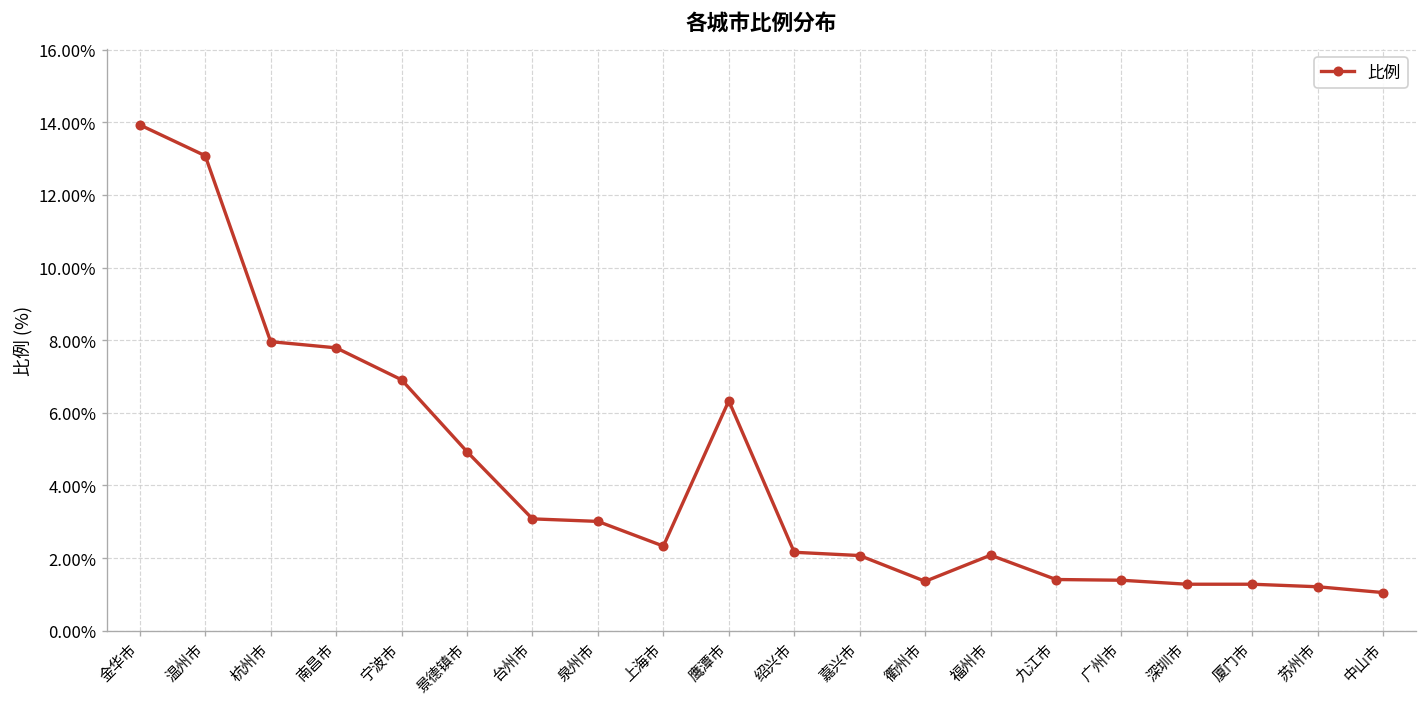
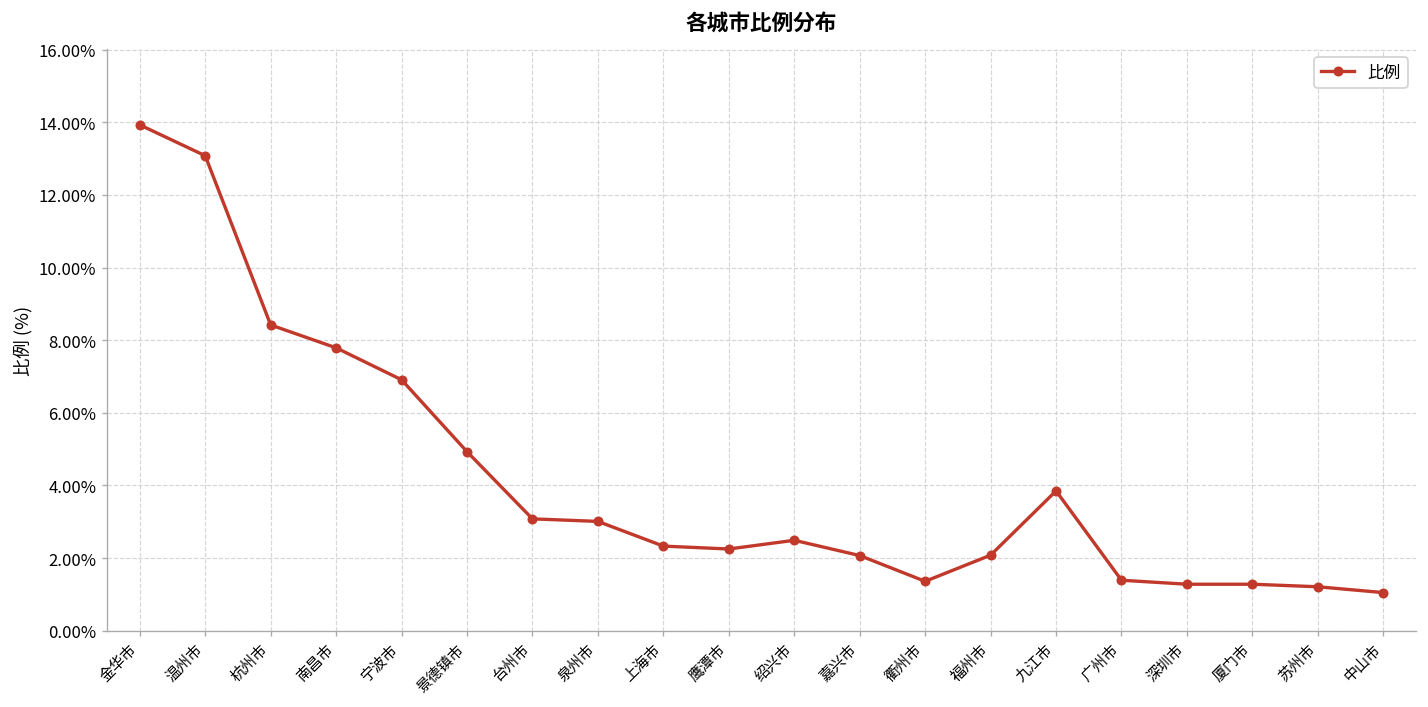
  {
    "金华市": "13.9%",
    "温州市": "13.1%",
-   "杭州市": "8.0%",
+   "杭州市": "8.4%",
    "南昌市": "7.8%",
    "宁波市": "6.9%",
    "景德镇市": "4.9%",
    "台州市": "3.1%",
    "泉州市": "3.0%",
    "上海市": "2.3%",
-   "鹰潭市": "6.3%",
-   "绍兴市": "2.2%",
+   "鹰潭市": "2.3%",
+   "绍兴市": "2.5%",
    "嘉兴市": "2.1%",
    "衢州市": "1.4%",
    "福州市": "2.1%",
-   "九江市": "1.4%",
+   "九江市": "3.9%",
    "广州市": "1.4%",
    "深圳市": "1.3%",
    "厦门市": "1.3%",
    "苏州市": "1.2%",
    "中山市": "1.1%"
  }
